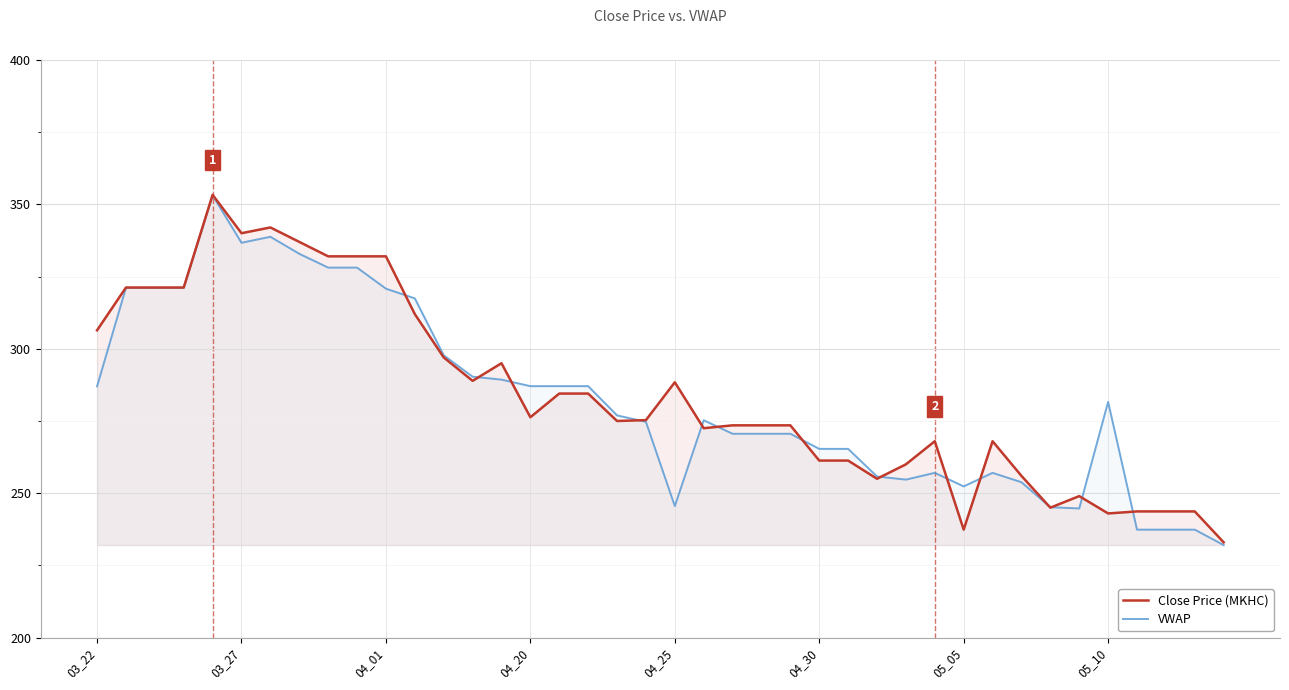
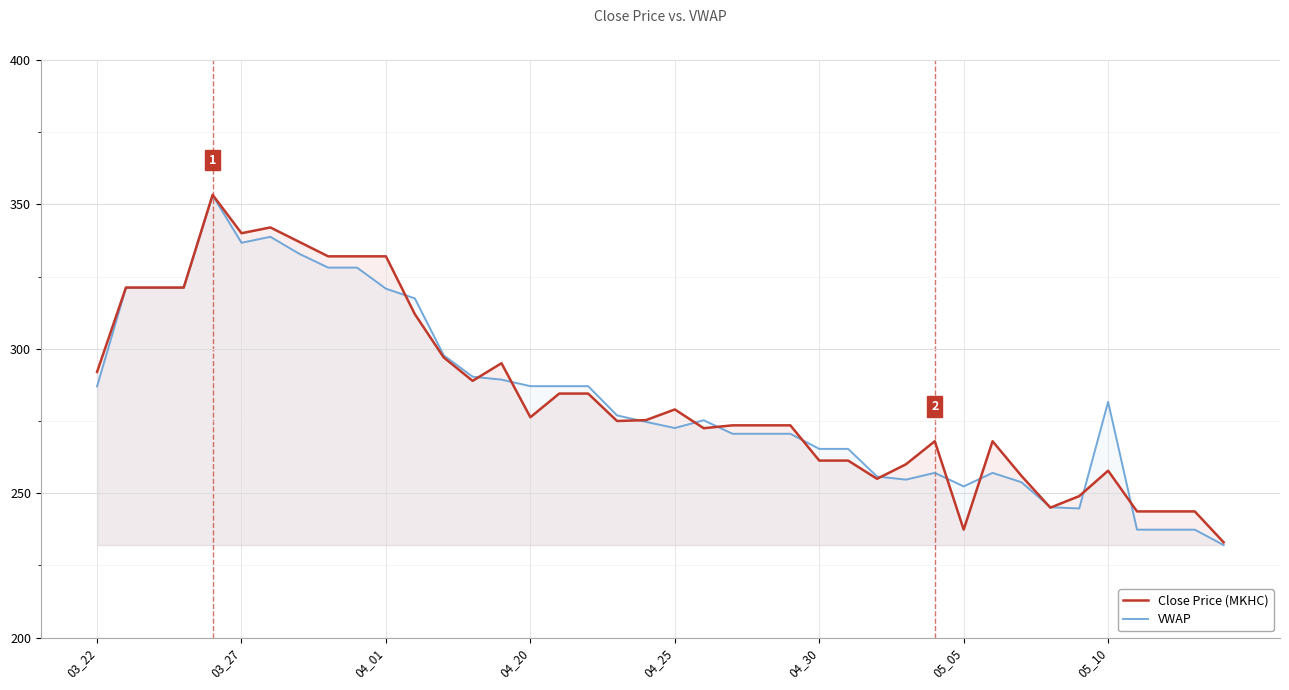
  {
    "Close Price (MKHC)": {
-     "03_22": 306,
+     "03_22": 292,
      "03_27": 340,
      "04_01": 332,
      "04_20": 276,
-     "04_25": 288,
+     "04_25": 279,
      "04_30": 261,
      "05_05": 237,
-     "05_10": 243
+     "05_10": 258
    },
    "VWAP": {
      "03_22": 287,
      "03_27": 337,
      "04_01": 321,
      "04_20": 287,
-     "04_25": 246,
+     "04_25": 273,
      "04_30": 265,
      "05_05": 252,
      "05_10": 282
    }
  }
